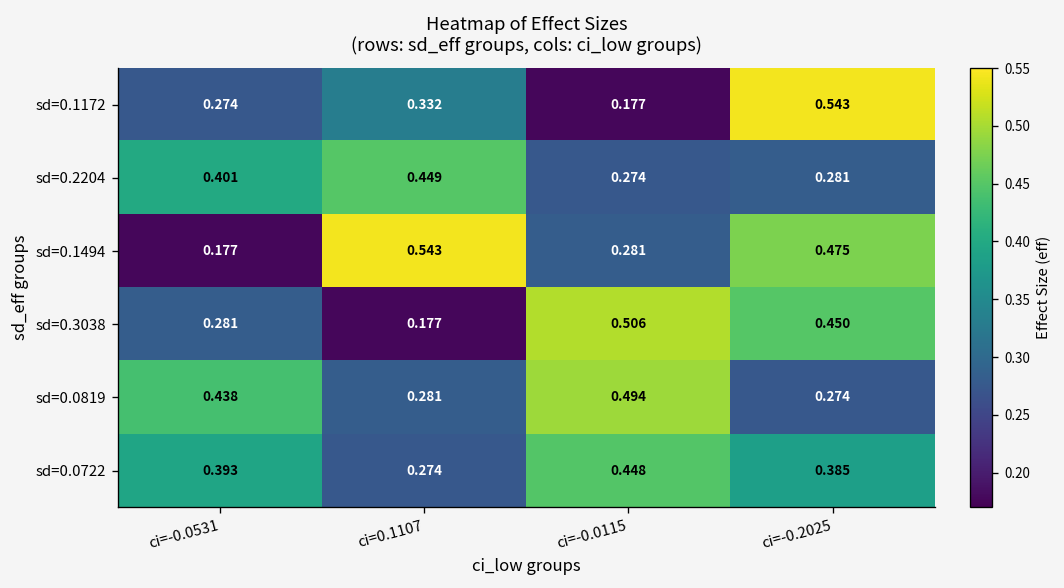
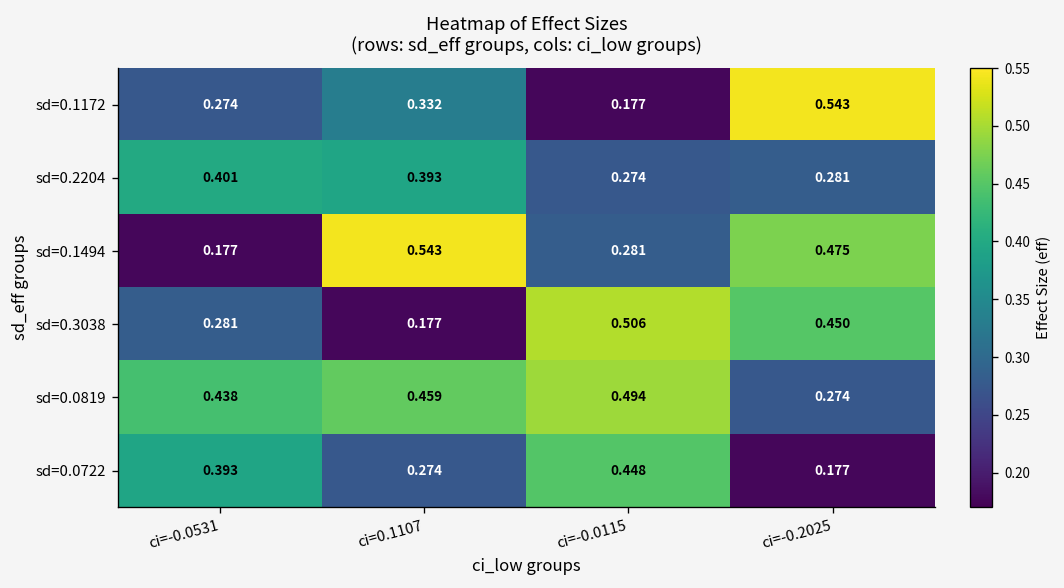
  {
    "sd=0.1172": {
      "ci=-0.0531": 0.274,
      "ci=0.1107": 0.332,
      "ci=-0.0115": 0.177,
      "ci=-0.2025": 0.543
    },
    "sd=0.2204": {
      "ci=-0.0531": 0.401,
-     "ci=0.1107": 0.449,
+     "ci=0.1107": 0.393,
      "ci=-0.0115": 0.274,
      "ci=-0.2025": 0.281
    },
    "sd=0.1494": {
      "ci=-0.0531": 0.177,
      "ci=0.1107": 0.543,
      "ci=-0.0115": 0.281,
      "ci=-0.2025": 0.475
    },
    "sd=0.3038": {
      "ci=-0.0531": 0.281,
      "ci=0.1107": 0.177,
      "ci=-0.0115": 0.506,
      "ci=-0.2025": 0.450
    },
    "sd=0.0819": {
      "ci=-0.0531": 0.438,
-     "ci=0.1107": 0.281,
+     "ci=0.1107": 0.459,
      "ci=-0.0115": 0.494,
      "ci=-0.2025": 0.274
    },
    "sd=0.0722": {
      "ci=-0.0531": 0.393,
      "ci=0.1107": 0.274,
      "ci=-0.0115": 0.448,
-     "ci=-0.2025": 0.385
+     "ci=-0.2025": 0.177
    }
  }
